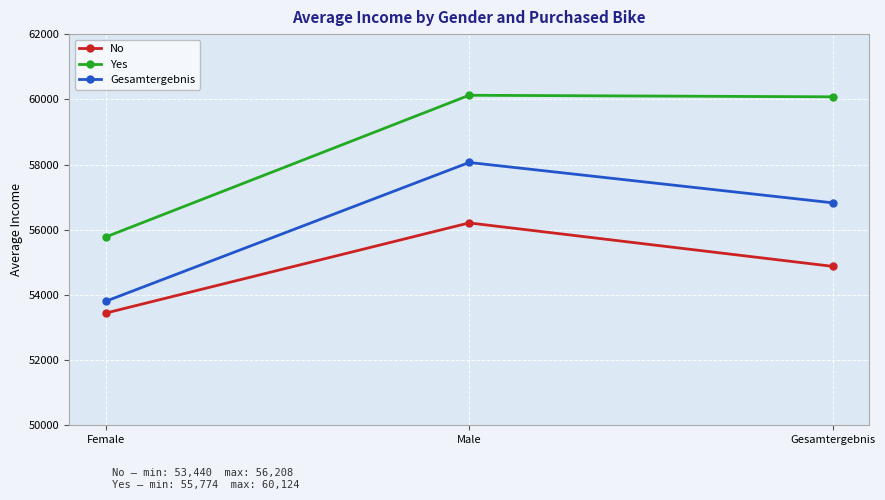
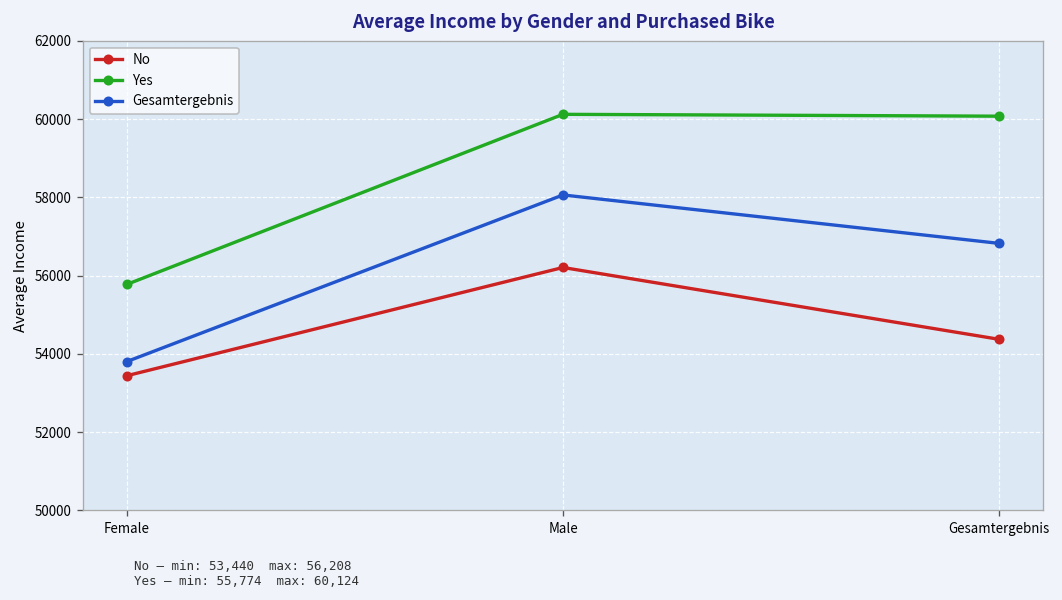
  {
    "No": {
      "Female": 53400,
      "Male": 56200,
-     "Gesamtergebnis": 54900
+     "Gesamtergebnis": 54400
    },
    "Yes": {
      "Female": 55800,
      "Male": 60100,
      "Gesamtergebnis": 60100
    },
    "Gesamtergebnis": {
      "Female": 53800,
      "Male": 58100,
      "Gesamtergebnis": 56800
    }
  }
